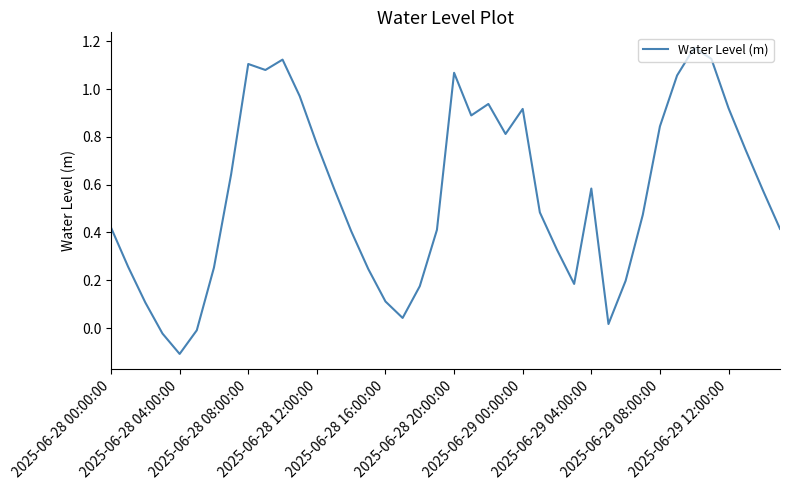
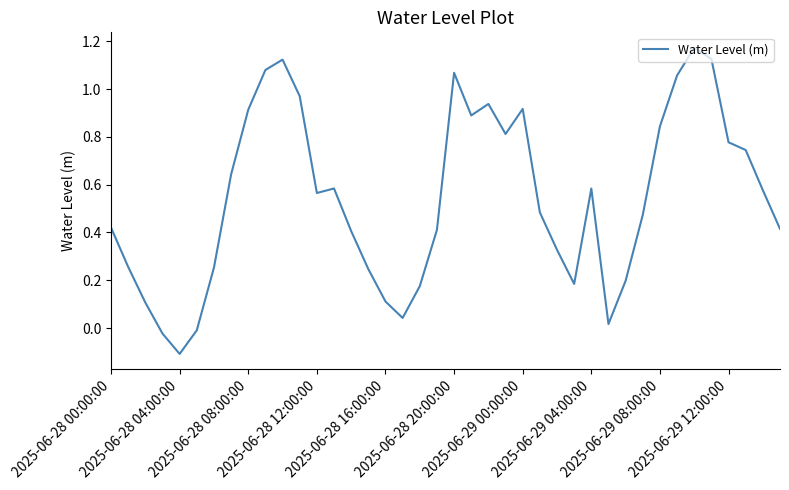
  {
    "2025-06-28 00:00:00": 0.42,
    "2025-06-28 04:00:00": -0.11,
-   "2025-06-28 08:00:00": 1.10,
-   "2025-06-28 12:00:00": 0.77,
+   "2025-06-28 08:00:00": 0.91,
+   "2025-06-28 12:00:00": 0.56,
    "2025-06-28 16:00:00": 0.11,
    "2025-06-28 20:00:00": 1.07,
    "2025-06-29 00:00:00": 0.92,
    "2025-06-29 04:00:00": 0.58,
    "2025-06-29 08:00:00": 0.84,
-   "2025-06-29 12:00:00": 0.92
+   "2025-06-29 12:00:00": 0.78
  }
